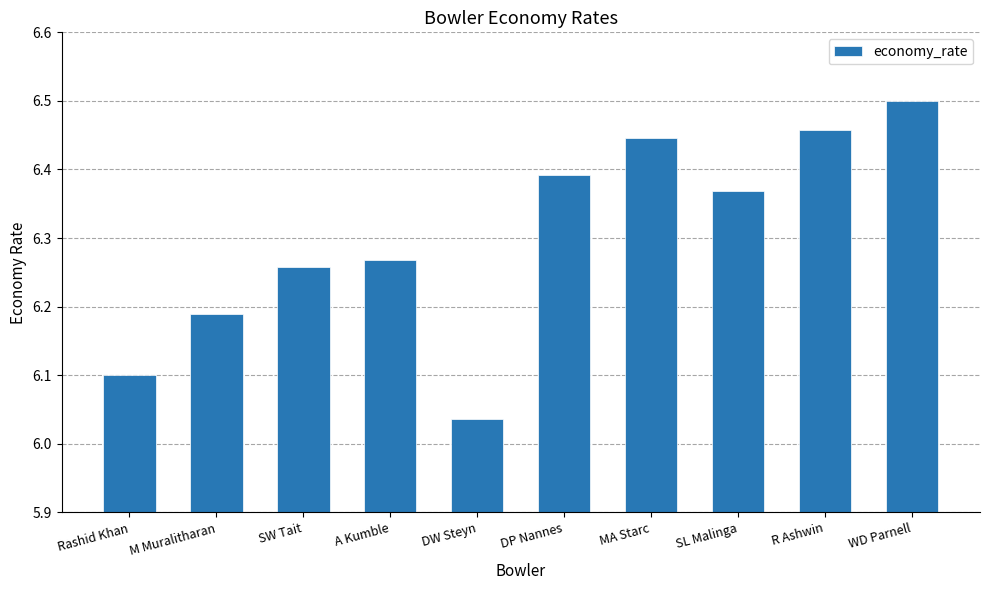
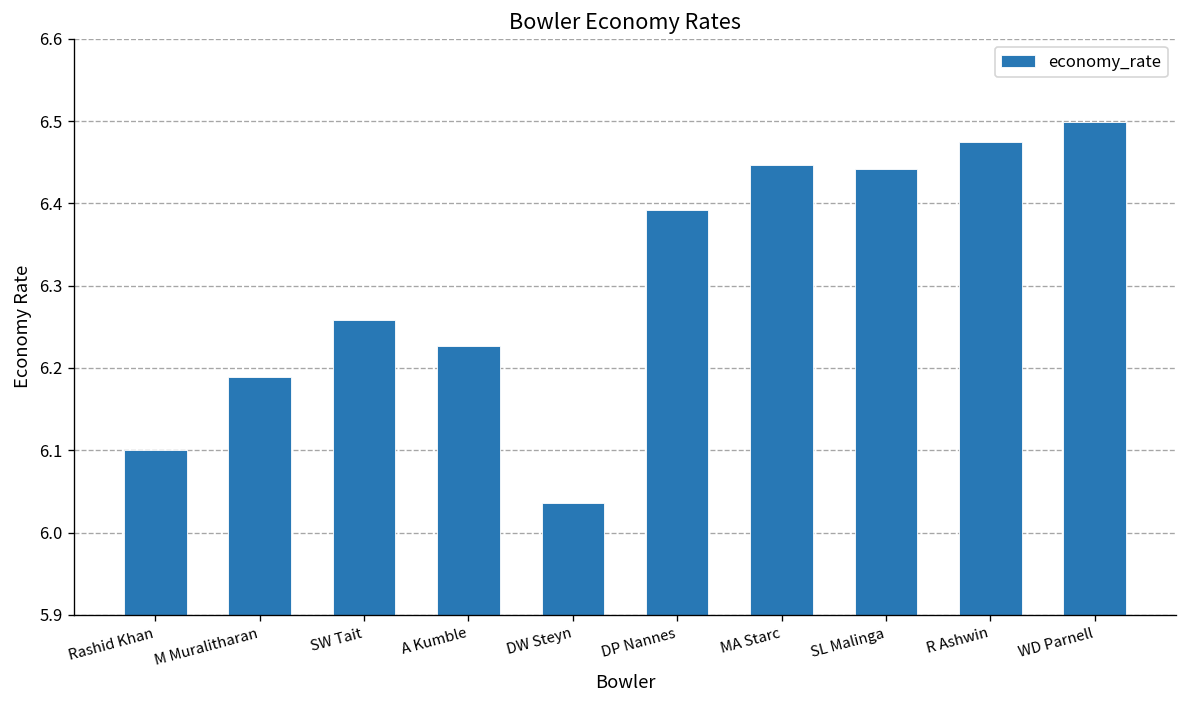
  {
    "Rashid Khan": 6.10,
    "M Muralitharan": 6.19,
    "SW Tait": 6.26,
-   "A Kumble": 6.27,
+   "A Kumble": 6.23,
    "DW Steyn": 6.04,
    "DP Nannes": 6.39,
    "MA Starc": 6.45,
-   "SL Malinga": 6.37,
-   "R Ashwin": 6.46,
+   "SL Malinga": 6.44,
+   "R Ashwin": 6.48,
    "WD Parnell": 6.50
  }
